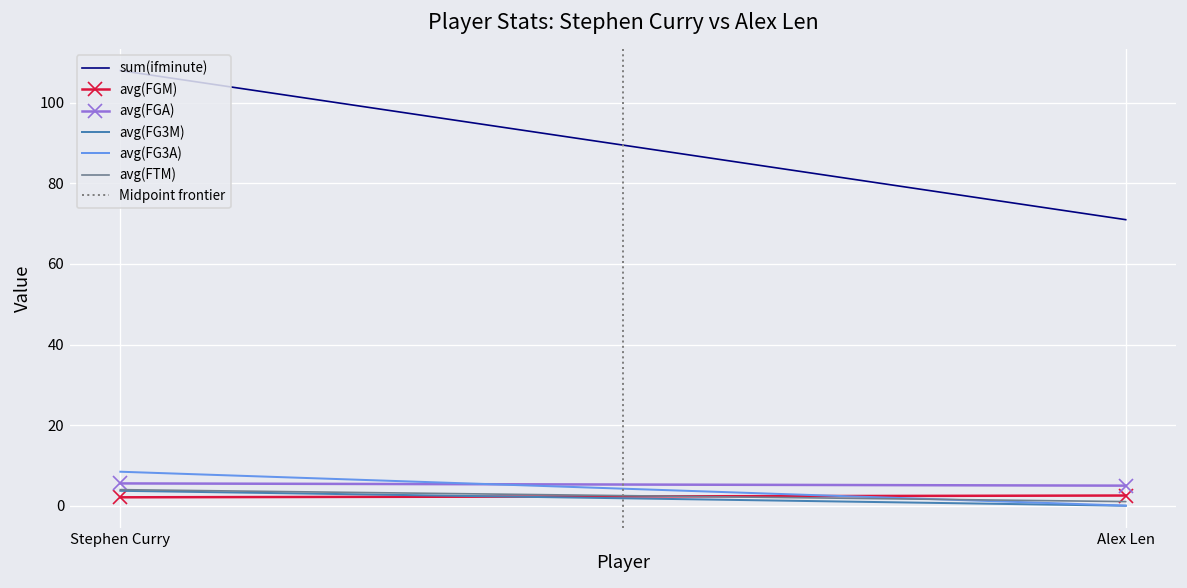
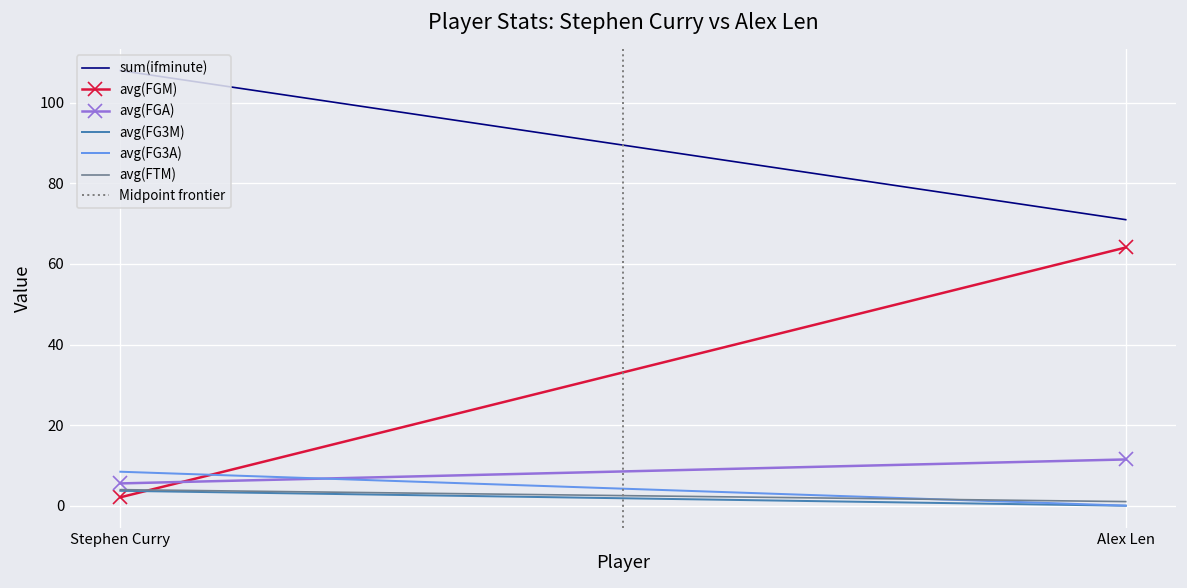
  {
    "sum(ifminute)": {
      "Alex Len": 71
    },
    "avg(FGM)": {
      "Stephen Curry": 2,
-     "Alex Len": 3
+     "Alex Len": 64
    },
    "avg(FGA)": {
      "Stephen Curry": 6,
-     "Alex Len": 5
+     "Alex Len": 12
    },
    "avg(FG3A)": {
      "Stephen Curry": 8
    }
  }
